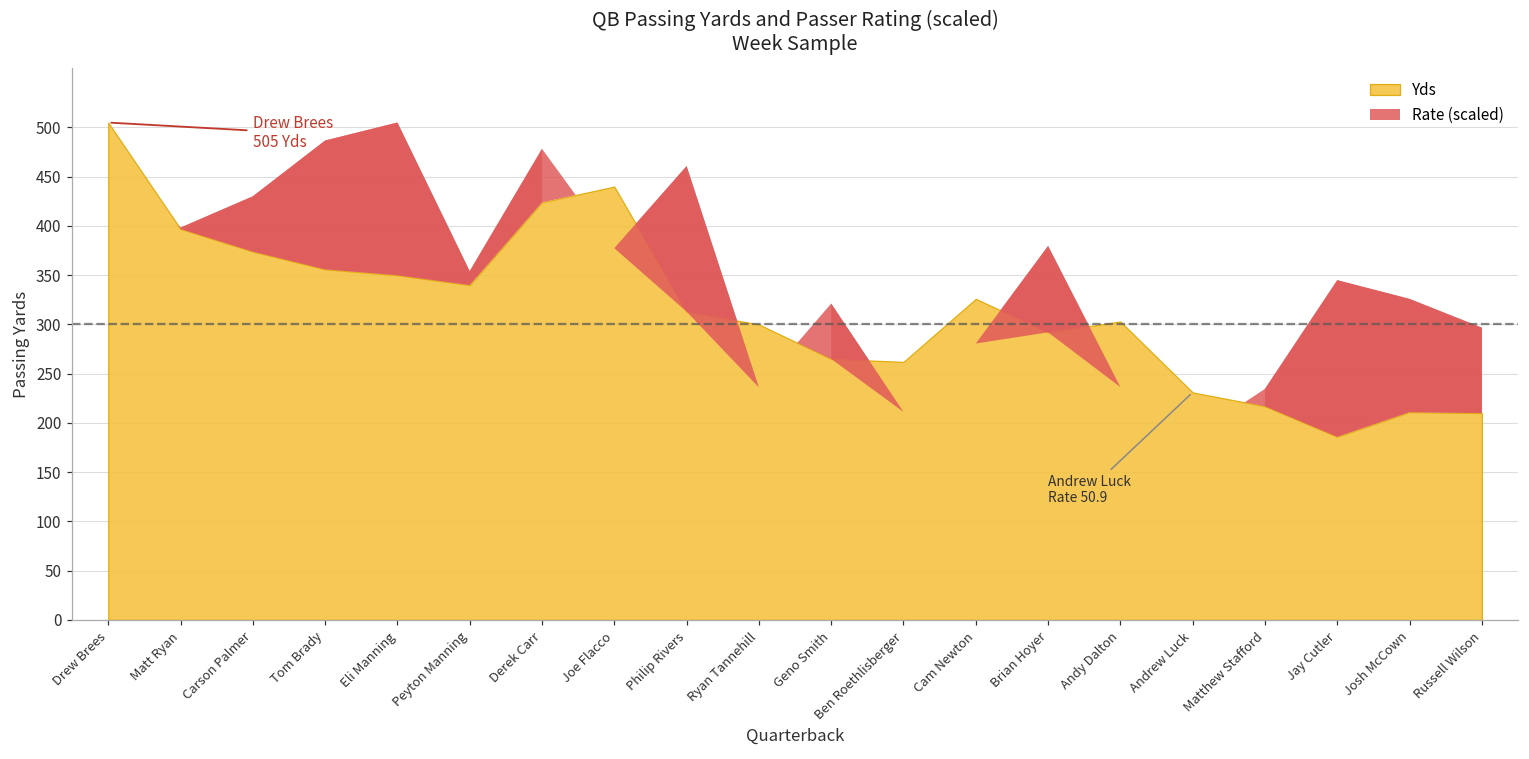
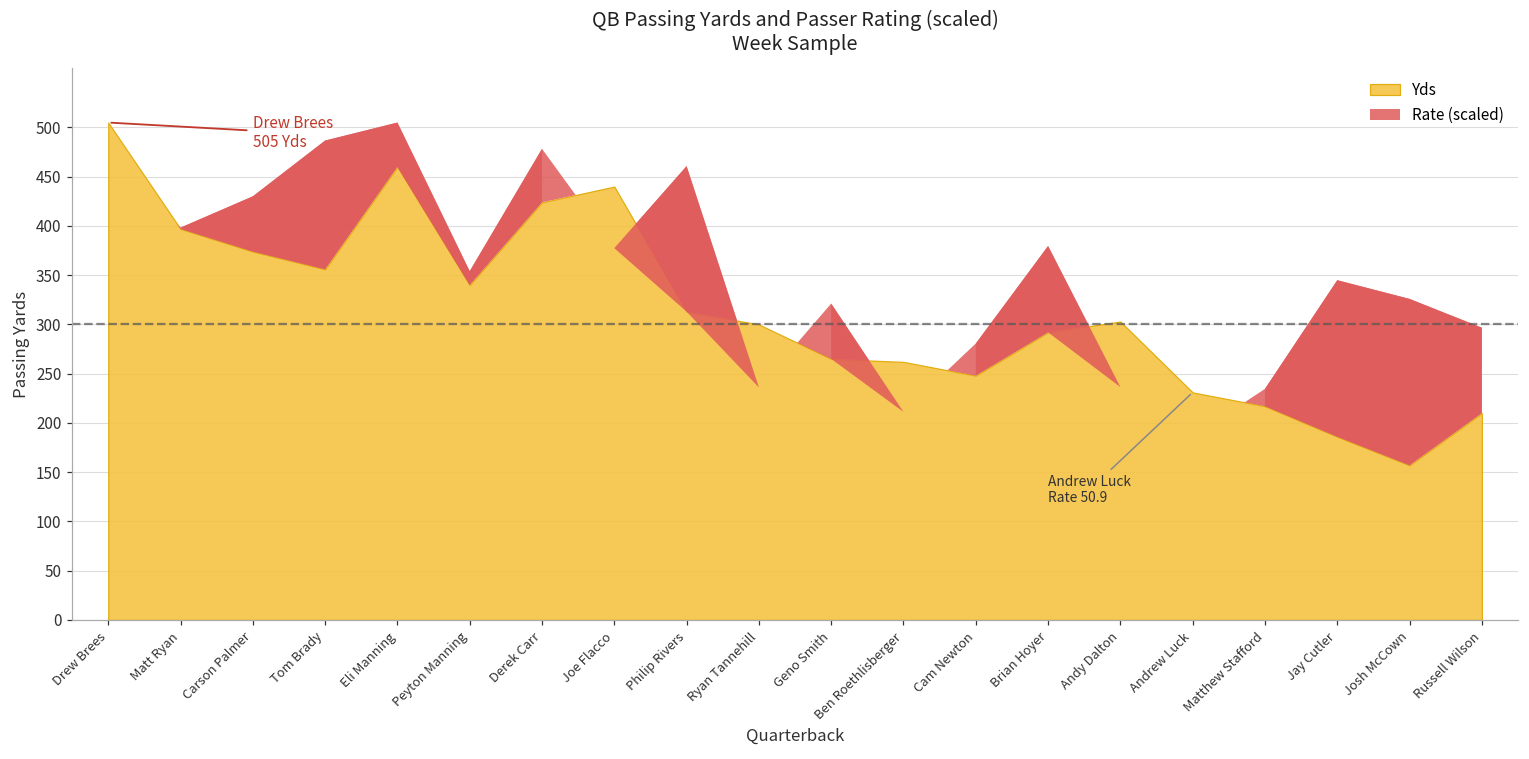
  {
    "Matt Ryan": 400,
    "Carson Palmer": 370,
    "Tom Brady": 360,
-   "Eli Manning": 350,
+   "Eli Manning": 460,
    "Peyton Manning": 340,
    "Derek Carr": 420,
    "Joe Flacco": 440,
    "Philip Rivers": 310,
    "Ryan Tannehill": 300,
    "Geno Smith": 270,
    "Ben Roethlisberger": 260,
-   "Cam Newton": 330,
+   "Cam Newton": 250,
    "Brian Hoyer": 290,
    "Andy Dalton": 300,
    "Matthew Stafford": 220,
    "Jay Cutler": 190,
-   "Josh McCown": 210,
+   "Josh McCown": 160,
    "Russell Wilson": 210
  }
